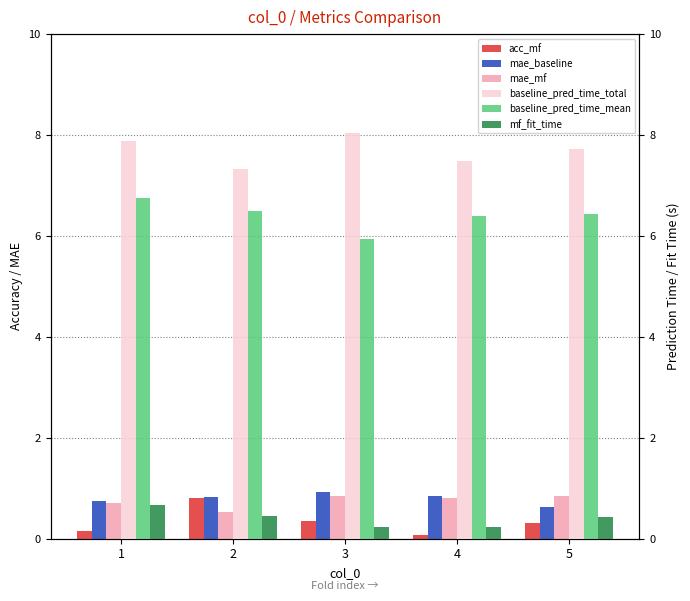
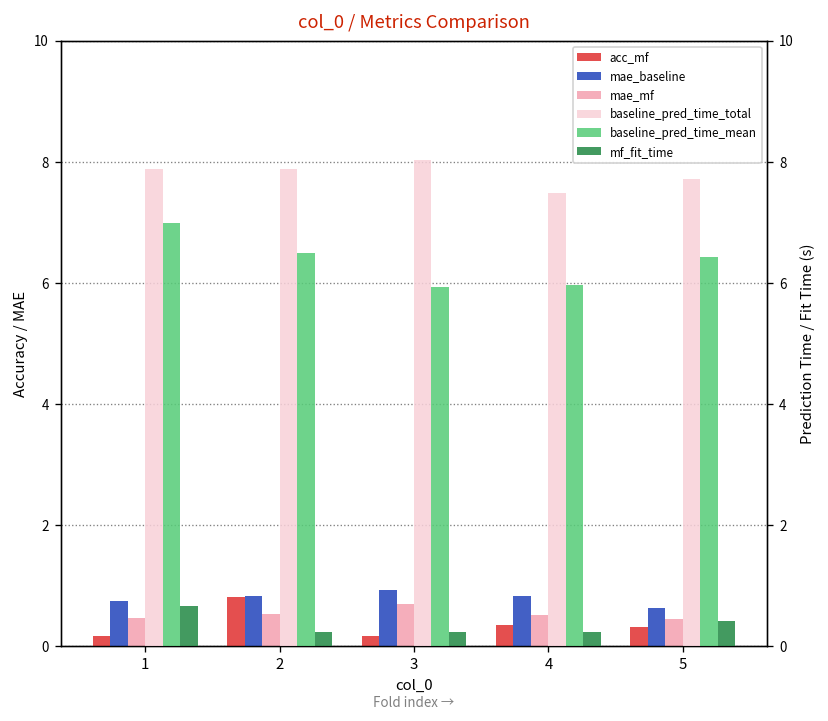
  {
    "acc_mf": {
      "1": 0.2,
      "2": 0.8,
-     "3": 0.4,
-     "4": 0.1,
+     "3": 0.2,
+     "4": 0.3,
      "5": 0.3
    },
    "mae_baseline": {
      "1": 0.7,
      "2": 0.8,
      "3": 0.9,
      "4": 0.8,
      "5": 0.6
    },
    "mae_mf": {
-     "1": 0.7,
+     "1": 0.5,
      "2": 0.5,
-     "3": 0.9,
-     "4": 0.8,
-     "5": 0.8
+     "3": 0.7,
+     "4": 0.5,
+     "5": 0.5
    },
    "baseline_pred_time_total": {
      "1": 7.9,
-     "2": 7.3,
+     "2": 7.9,
      "3": 8.0,
      "4": 7.5,
      "5": 7.7
    },
    "baseline_pred_time_mean": {
-     "1": 6.7,
+     "1": 7.0,
      "2": 6.5,
      "3": 5.9,
-     "4": 6.4,
+     "4": 6.0,
      "5": 6.4
    },
    "mf_fit_time": {
      "1": 0.7,
-     "2": 0.4,
+     "2": 0.2,
      "3": 0.2,
      "4": 0.2,
      "5": 0.4
    }
  }
